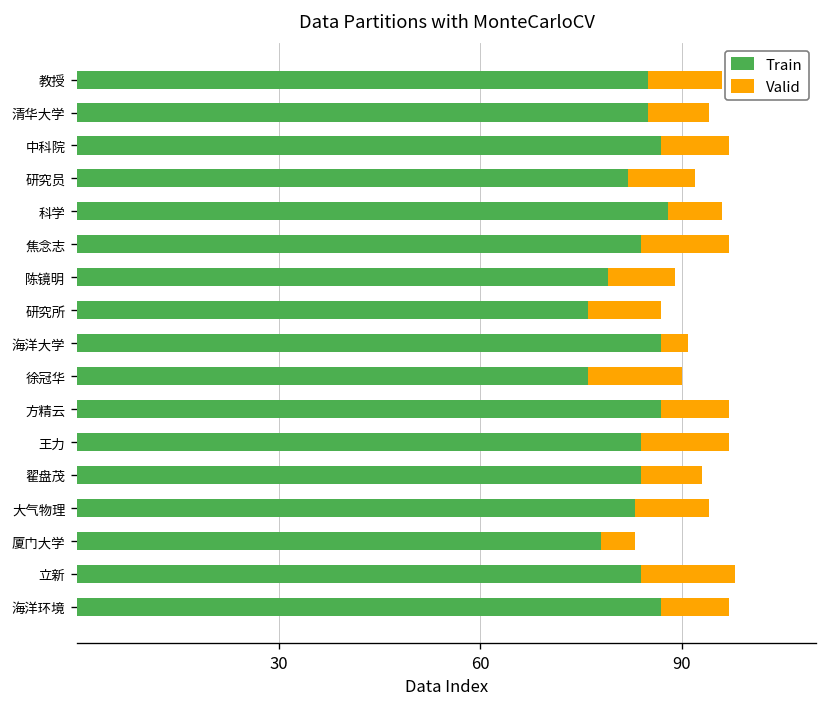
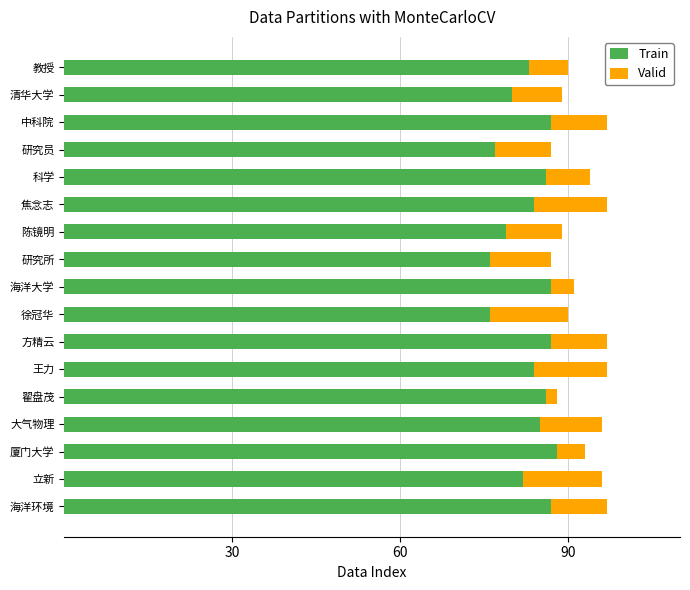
  {
    "Train": {
-     "教授": 85,
-     "清华大学": 85,
+     "教授": 83,
+     "清华大学": 80,
      "中科院": 87,
-     "研究员": 82,
-     "科学": 88,
+     "研究员": 77,
+     "科学": 86,
      "焦念志": 84,
      "陈镜明": 79,
      "研究所": 76,
      "海洋大学": 87,
      "徐冠华": 76,
      "方精云": 87,
      "王力": 84,
-     "翟盘茂": 84,
-     "大气物理": 83,
-     "厦门大学": 78,
-     "立新": 84,
+     "翟盘茂": 86,
+     "大气物理": 85,
+     "厦门大学": 88,
+     "立新": 82,
      "海洋环境": 87
    },
    "Valid": {
-     "教授": 11,
+     "教授": 7,
      "清华大学": 9,
      "中科院": 10,
      "研究员": 10,
      "科学": 8,
      "焦念志": 13,
      "陈镜明": 10,
      "研究所": 11,
      "海洋大学": 4,
      "徐冠华": 14,
      "方精云": 10,
      "王力": 13,
-     "翟盘茂": 9,
+     "翟盘茂": 2,
      "大气物理": 11,
      "厦门大学": 5,
      "立新": 14,
      "海洋环境": 10
    }
  }
